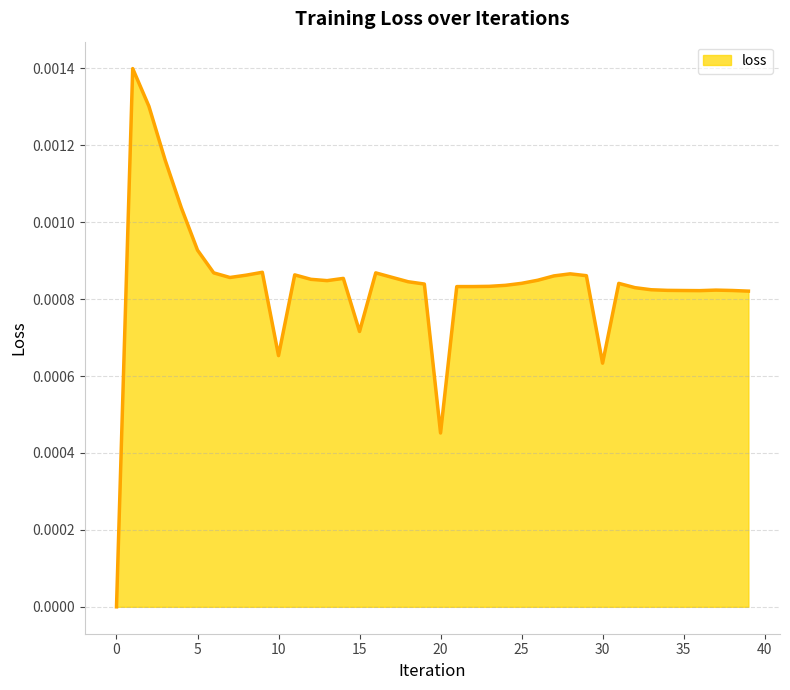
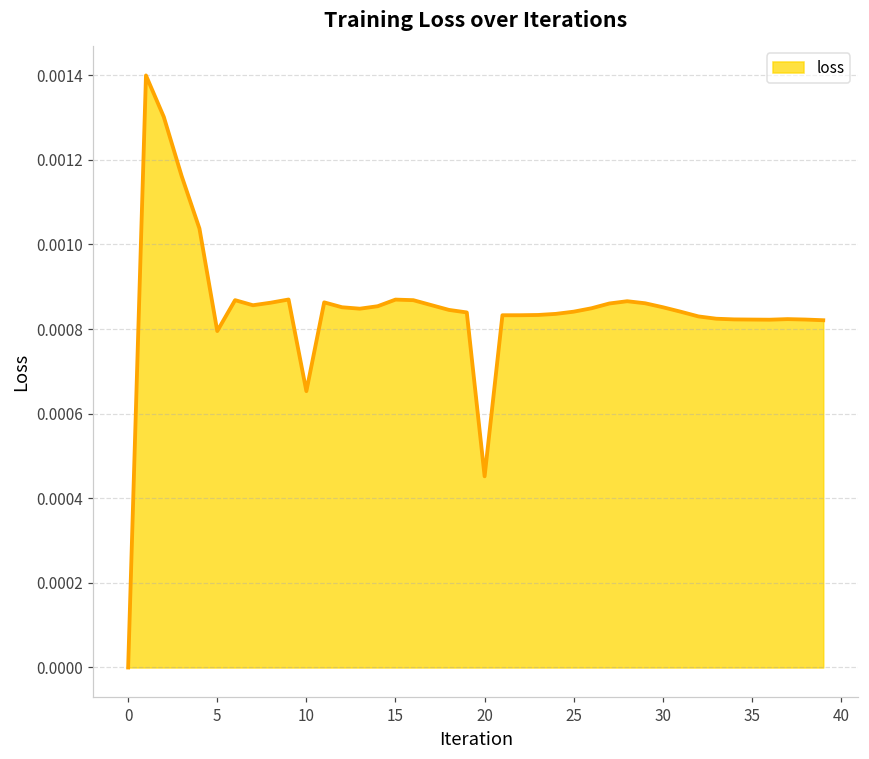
  {
    "0": 0.00000,
-   "5": 0.00093,
+   "5": 0.00080,
    "10": 0.00065,
-   "15": 0.00072,
+   "15": 0.00087,
    "20": 0.00045,
    "25": 0.00084,
-   "30": 0.00063,
+   "30": 0.00085,
    "35": 0.00082
  }
